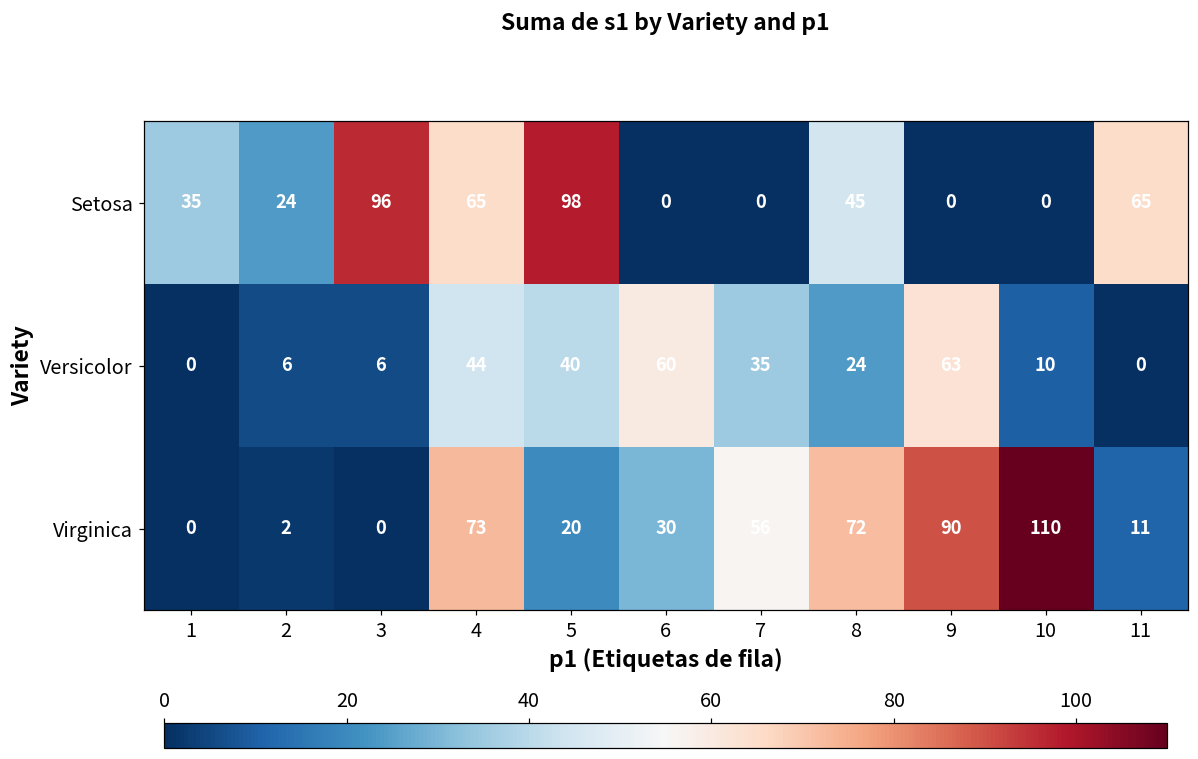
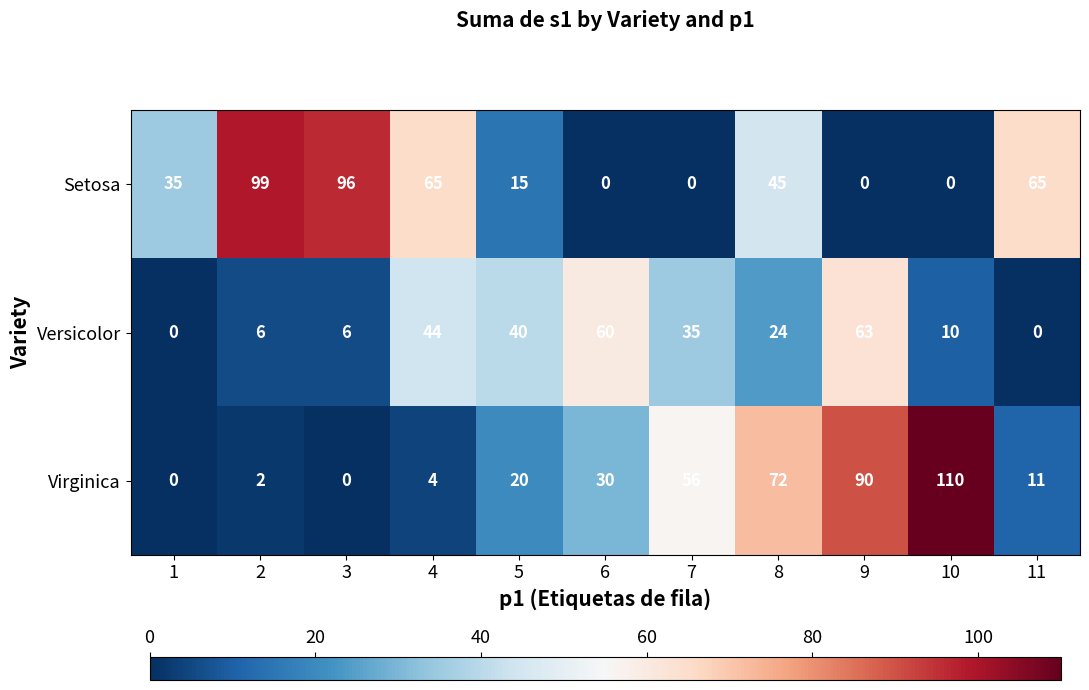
  {
    "Setosa": {
      "1": 35,
-     "2": 24,
+     "2": 99,
      "3": 96,
      "4": 65,
-     "5": 98,
+     "5": 15,
      "6": 0,
      "7": 0,
      "9": 0,
      "10": 0,
      "11": 65
    },
    "Versicolor": {
      "1": 0,
      "2": 6,
      "3": 6,
      "5": 40,
      "7": 35,
      "8": 24,
      "10": 10,
      "11": 0
    },
    "Virginica": {
      "1": 0,
      "2": 2,
      "3": 0,
-     "4": 73,
+     "4": 4,
      "5": 20,
      "6": 30,
      "8": 72,
      "9": 90,
      "10": 110,
      "11": 11
    }
  }
